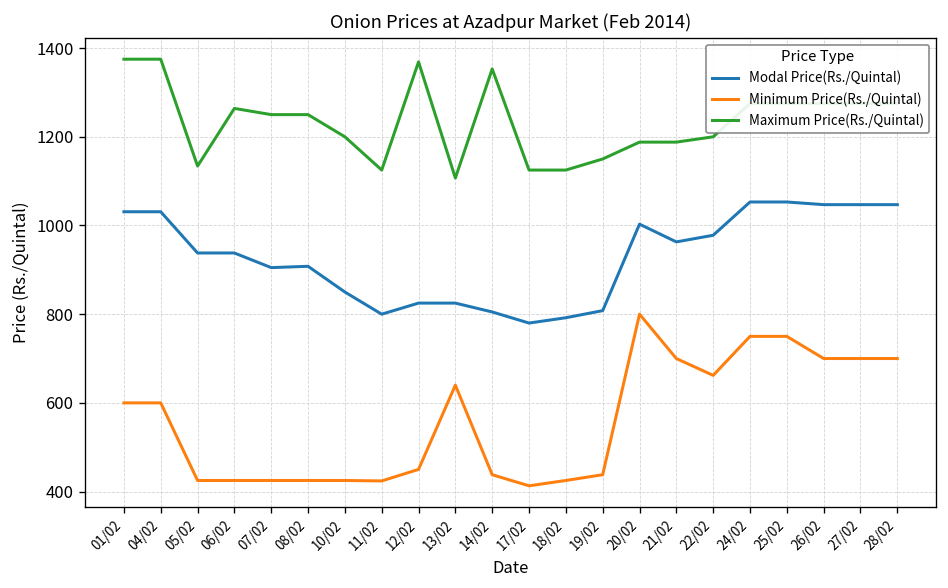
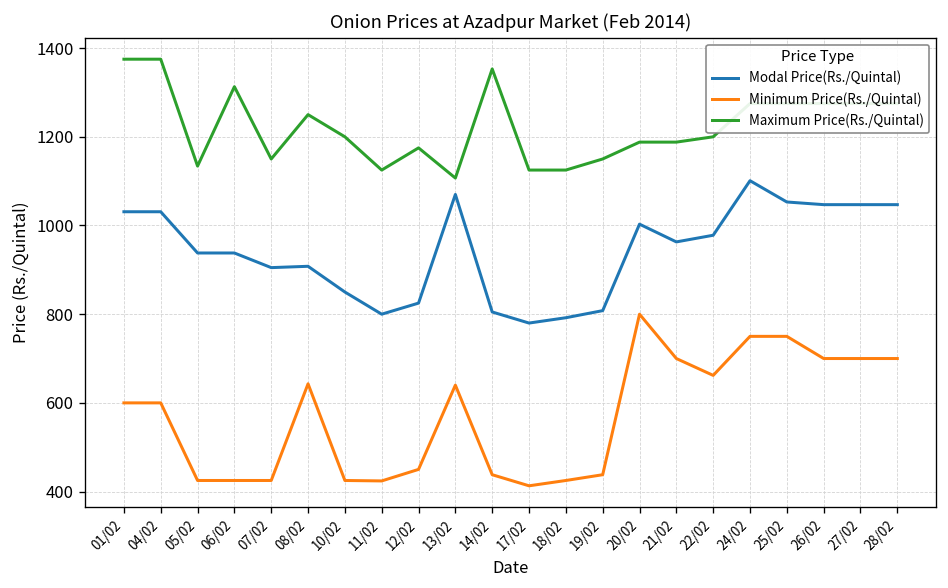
  {
    "Modal Price(Rs./Quintal)": {
      "01/02": 1030,
      "04/02": 1030,
      "05/02": 940,
      "06/02": 940,
      "07/02": 910,
      "08/02": 910,
      "10/02": 850,
      "11/02": 800,
      "12/02": 830,
-     "13/02": 830,
+     "13/02": 1070,
      "14/02": 810,
      "17/02": 780,
      "18/02": 790,
      "19/02": 810,
      "20/02": 1000,
      "21/02": 960,
      "22/02": 980,
-     "24/02": 1050,
+     "24/02": 1100,
      "25/02": 1050,
      "26/02": 1050,
      "27/02": 1050,
      "28/02": 1050
    },
    "Minimum Price(Rs./Quintal)": {
      "01/02": 600,
      "04/02": 600,
      "05/02": 430,
      "06/02": 430,
      "07/02": 430,
-     "08/02": 430,
+     "08/02": 640,
      "10/02": 430,
      "11/02": 420,
      "12/02": 450,
      "13/02": 640,
      "14/02": 440,
      "17/02": 410,
      "18/02": 430,
      "19/02": 440,
      "20/02": 800,
      "21/02": 700,
      "22/02": 660,
      "24/02": 750,
      "25/02": 750,
      "26/02": 700,
      "27/02": 700,
      "28/02": 700
    },
    "Maximum Price(Rs./Quintal)": {
      "01/02": 1380,
      "04/02": 1380,
      "05/02": 1130,
-     "06/02": 1260,
-     "07/02": 1250,
+     "06/02": 1310,
+     "07/02": 1150,
      "08/02": 1250,
      "10/02": 1200,
      "11/02": 1130,
-     "12/02": 1370,
+     "12/02": 1180,
      "13/02": 1110,
      "14/02": 1350,
      "17/02": 1130,
      "18/02": 1130,
      "19/02": 1150,
      "20/02": 1190,
      "21/02": 1190,
      "22/02": 1200
    }
  }
